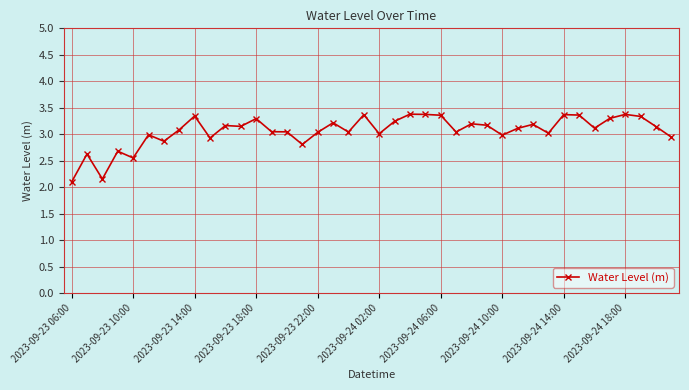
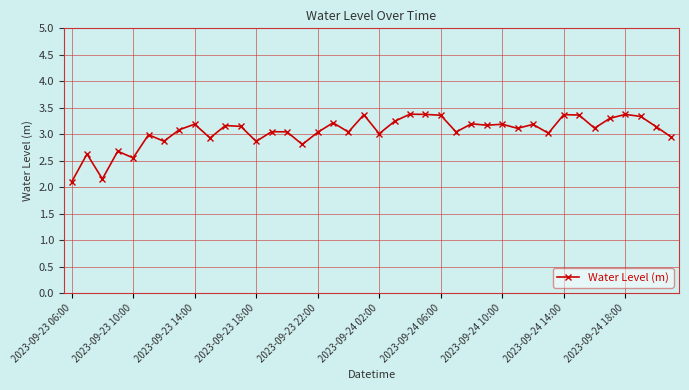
  {
    "2023-09-23 06:00": 2.1,
    "2023-09-23 10:00": 2.6,
-   "2023-09-23 14:00": 3.3,
-   "2023-09-23 18:00": 3.3,
+   "2023-09-23 14:00": 3.2,
+   "2023-09-23 18:00": 2.9,
    "2023-09-23 22:00": 3.0,
    "2023-09-24 02:00": 3.0,
    "2023-09-24 06:00": 3.4,
-   "2023-09-24 10:00": 3.0,
+   "2023-09-24 10:00": 3.2,
    "2023-09-24 14:00": 3.4,
    "2023-09-24 18:00": 3.4
  }
